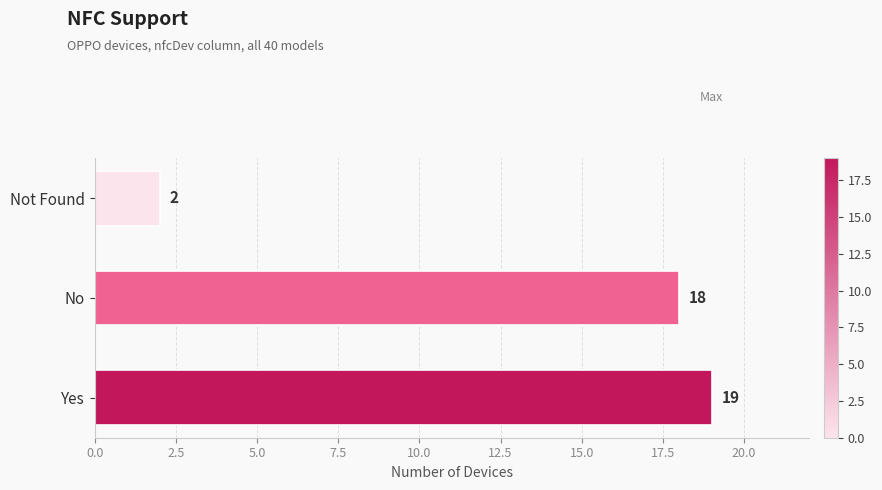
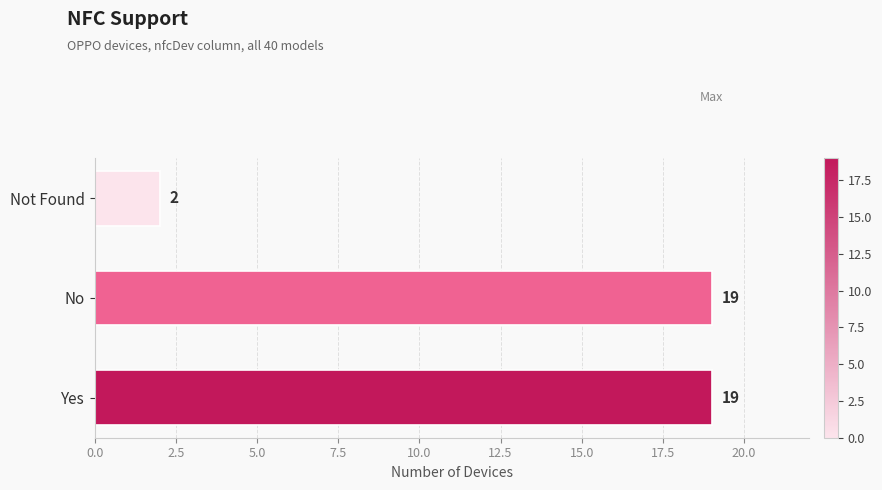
  {
    "Not Found": 2,
-   "No": 18,
+   "No": 19,
    "Yes": 19
  }
